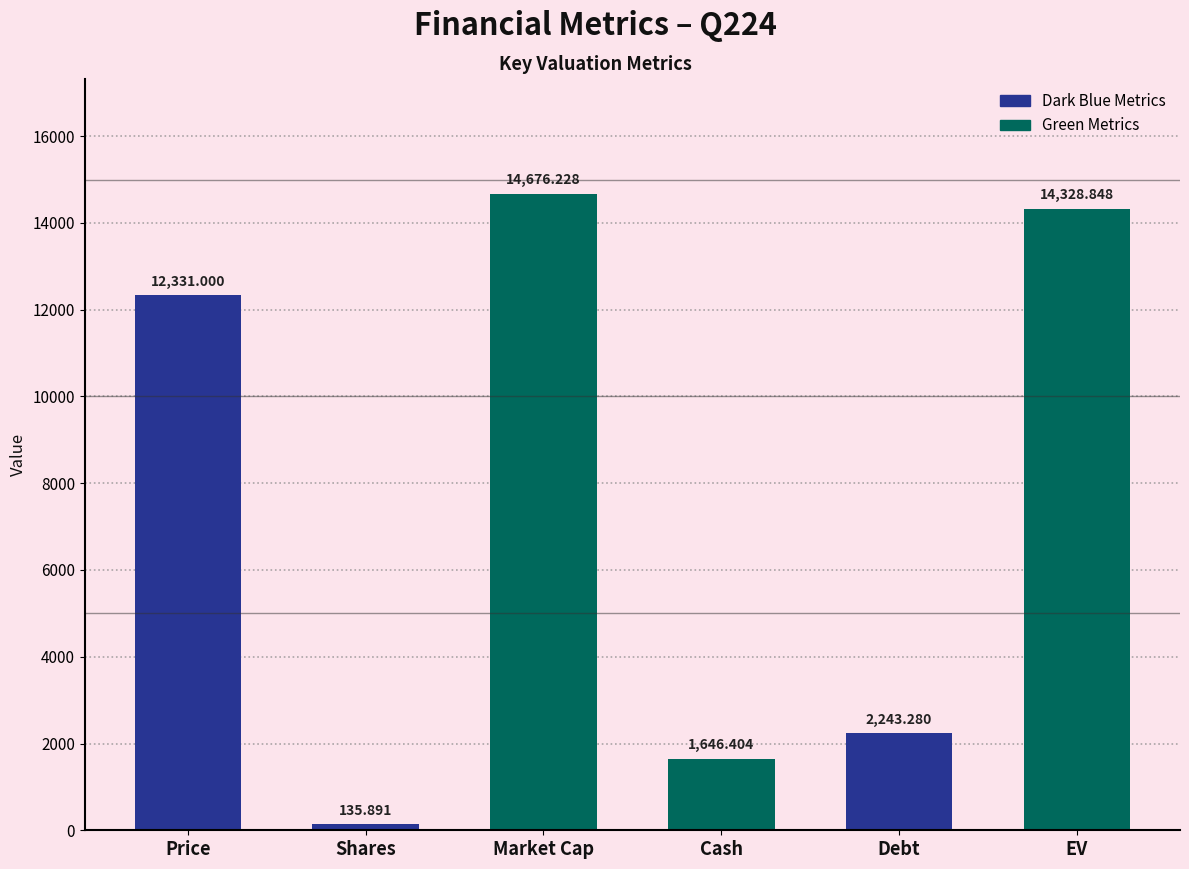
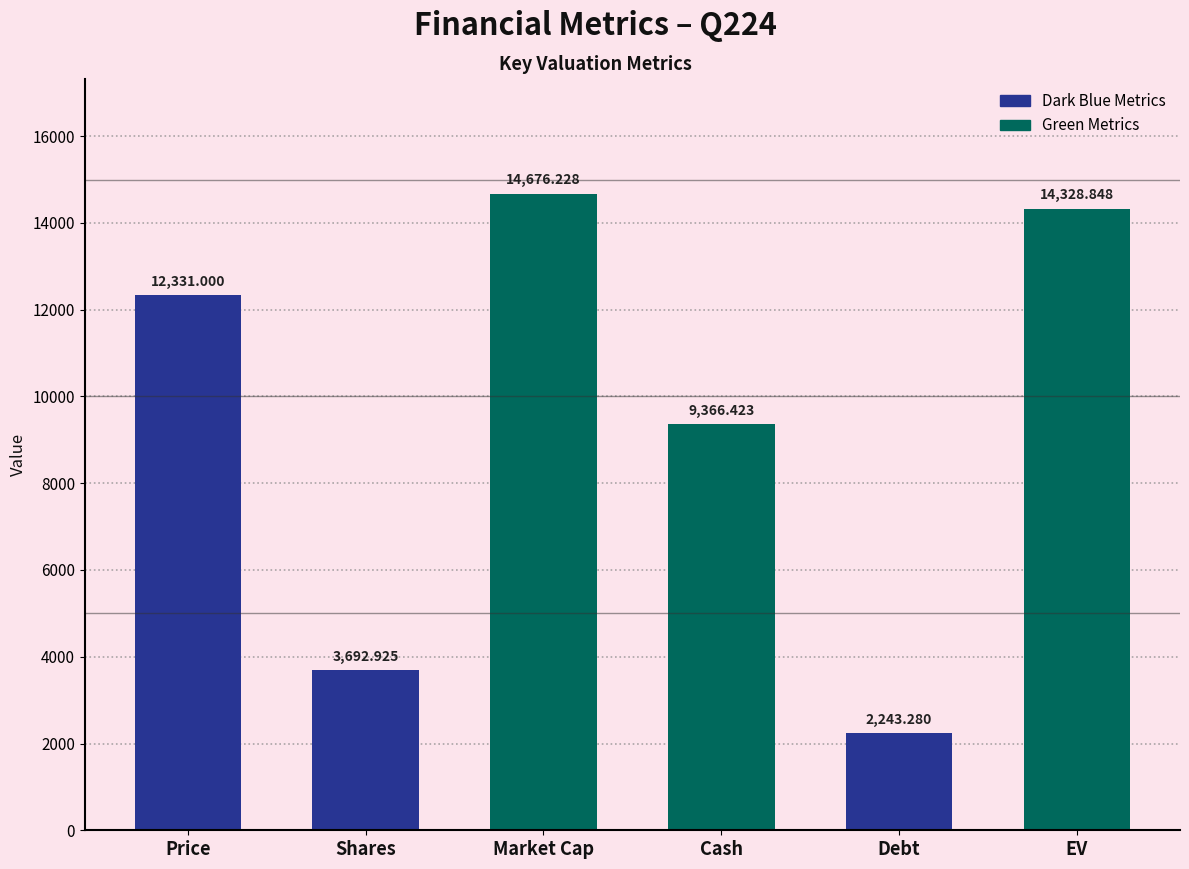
  {
    "Price": "12,331.000",
-   "Shares": "135.891",
+   "Shares": "3,692.925",
    "Market Cap": "14,676.228",
-   "Cash": "1,646.404",
+   "Cash": "9,366.423",
    "Debt": "2,243.280",
    "EV": "14,328.848"
  }
